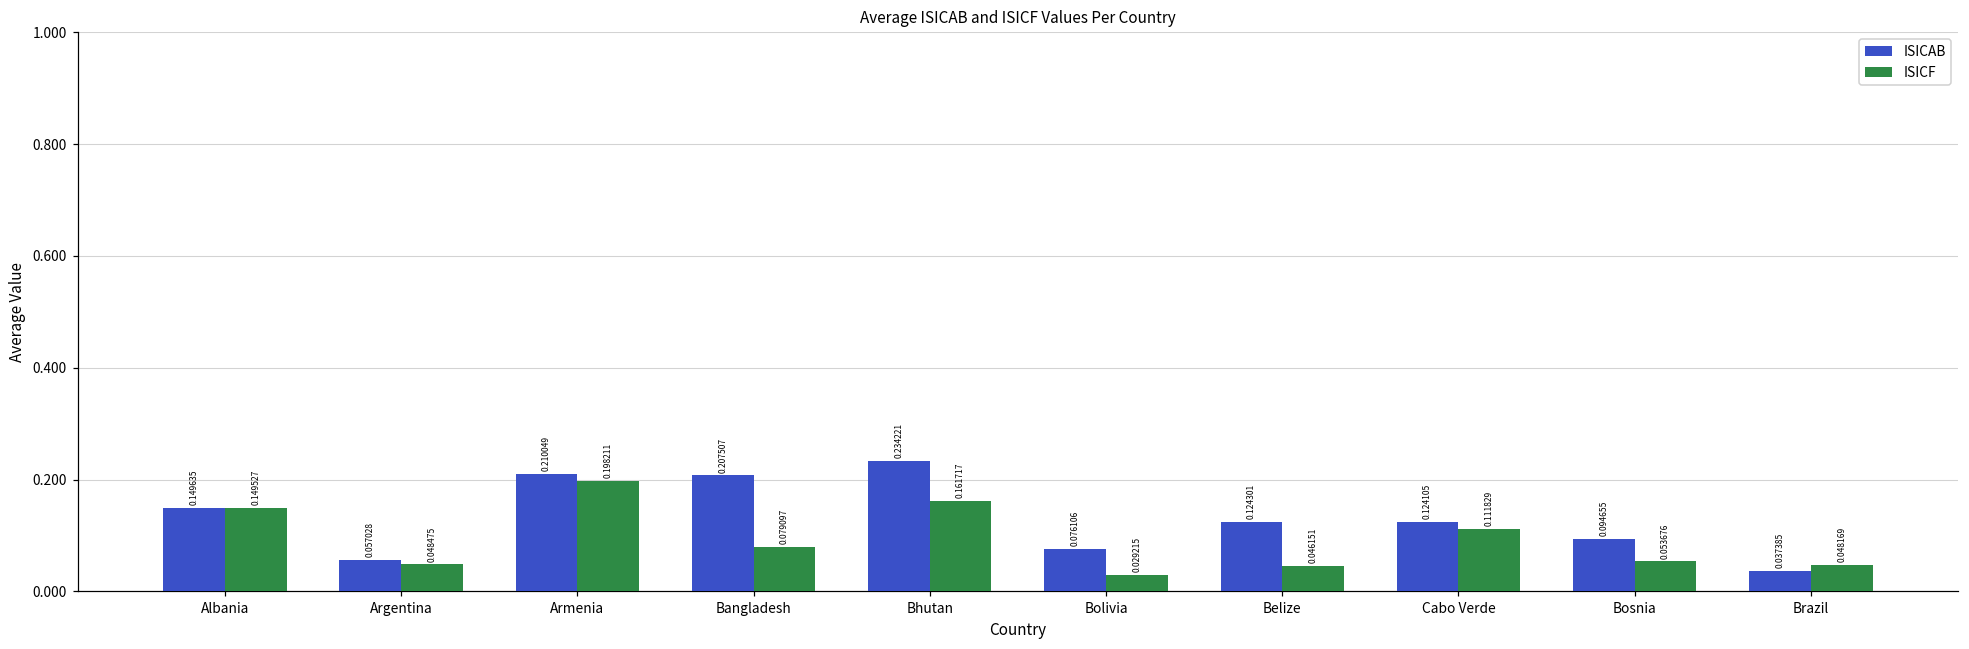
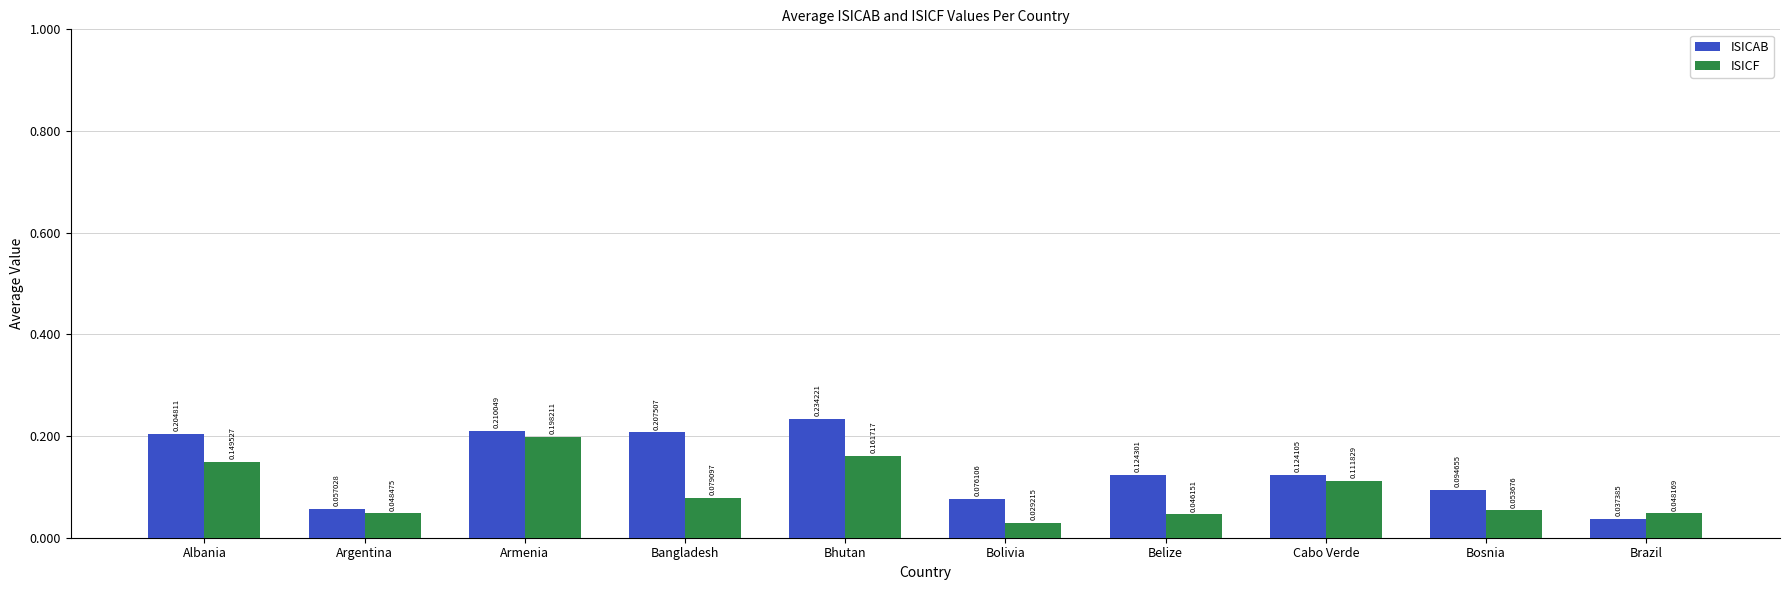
  {
    "ISICAB": {
-     "Albania": 0.149635,
+     "Albania": 0.204811,
      "Argentina": 0.057028,
      "Armenia": 0.210049,
      "Bangladesh": 0.207507,
      "Bhutan": 0.234221,
      "Bolivia": 0.076106,
      "Belize": 0.124301,
      "Cabo Verde": 0.124105,
      "Bosnia": 0.094655,
      "Brazil": 0.037385
    },
    "ISICF": {
      "Albania": 0.149527,
      "Argentina": 0.048475,
      "Armenia": 0.198211,
      "Bangladesh": 0.079097,
      "Bhutan": 0.161717,
      "Bolivia": 0.029215,
      "Belize": 0.046151,
      "Cabo Verde": 0.111829,
      "Bosnia": 0.053676,
      "Brazil": 0.048169
    }
  }
